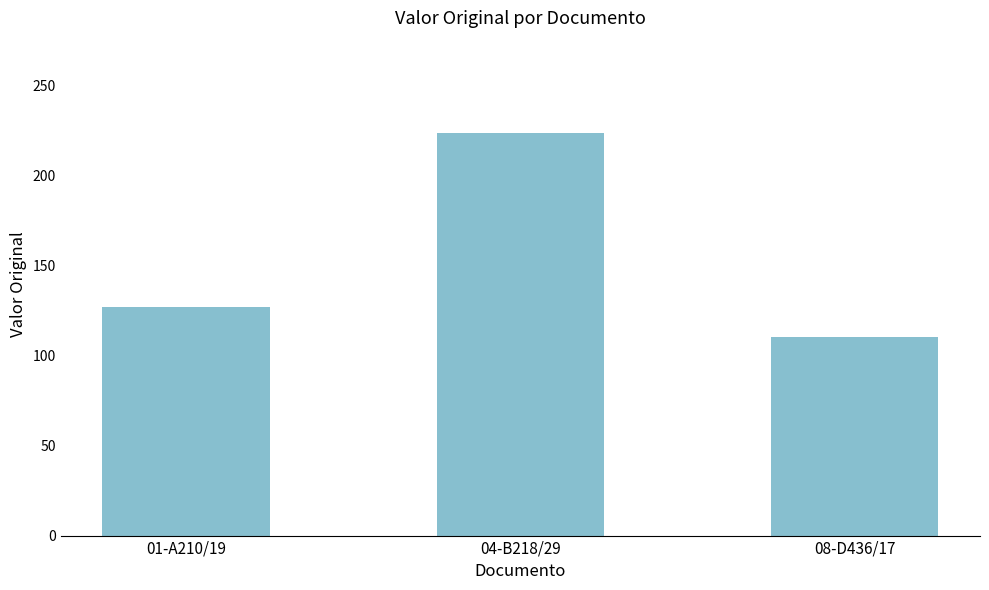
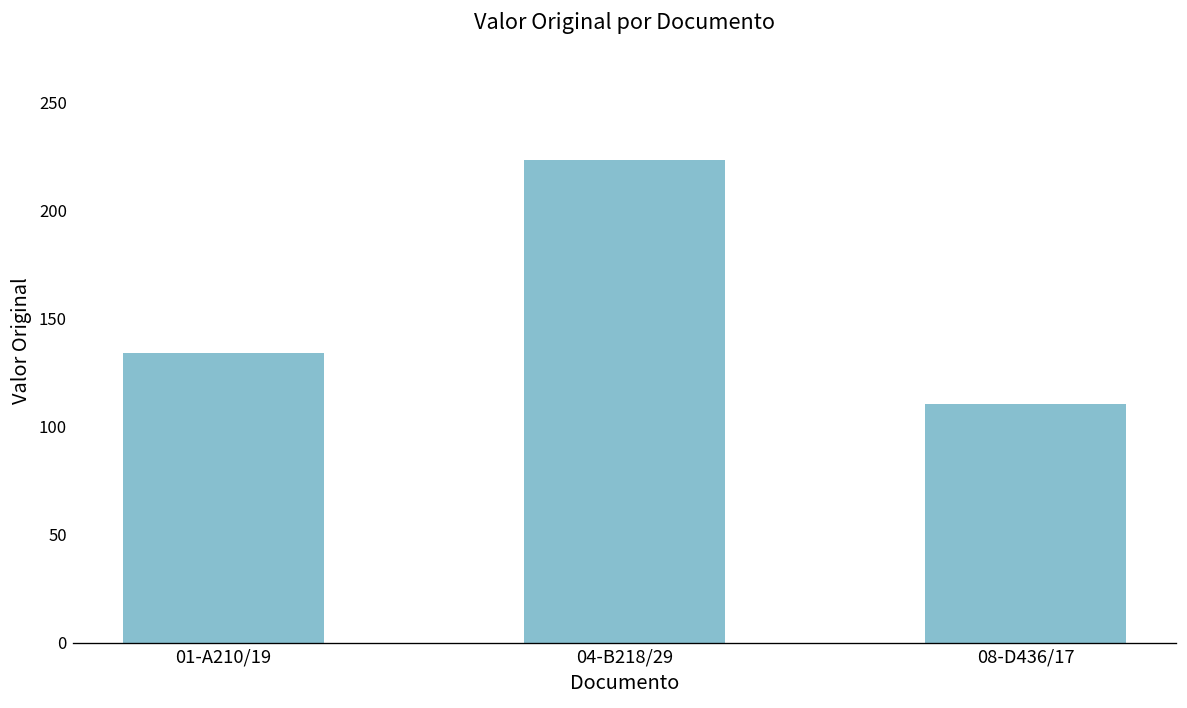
  {
-   "01-A210/19": 127,
+   "01-A210/19": 134,
    "04-B218/29": 224,
    "08-D436/17": 110
  }
